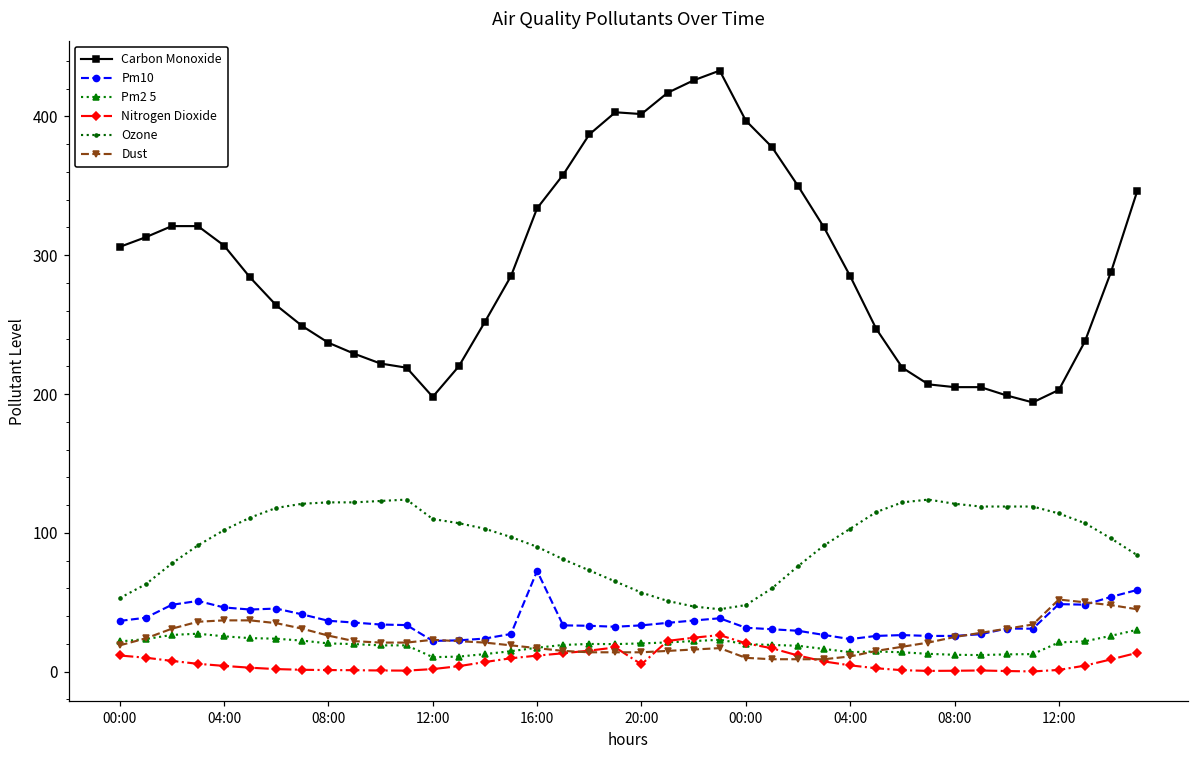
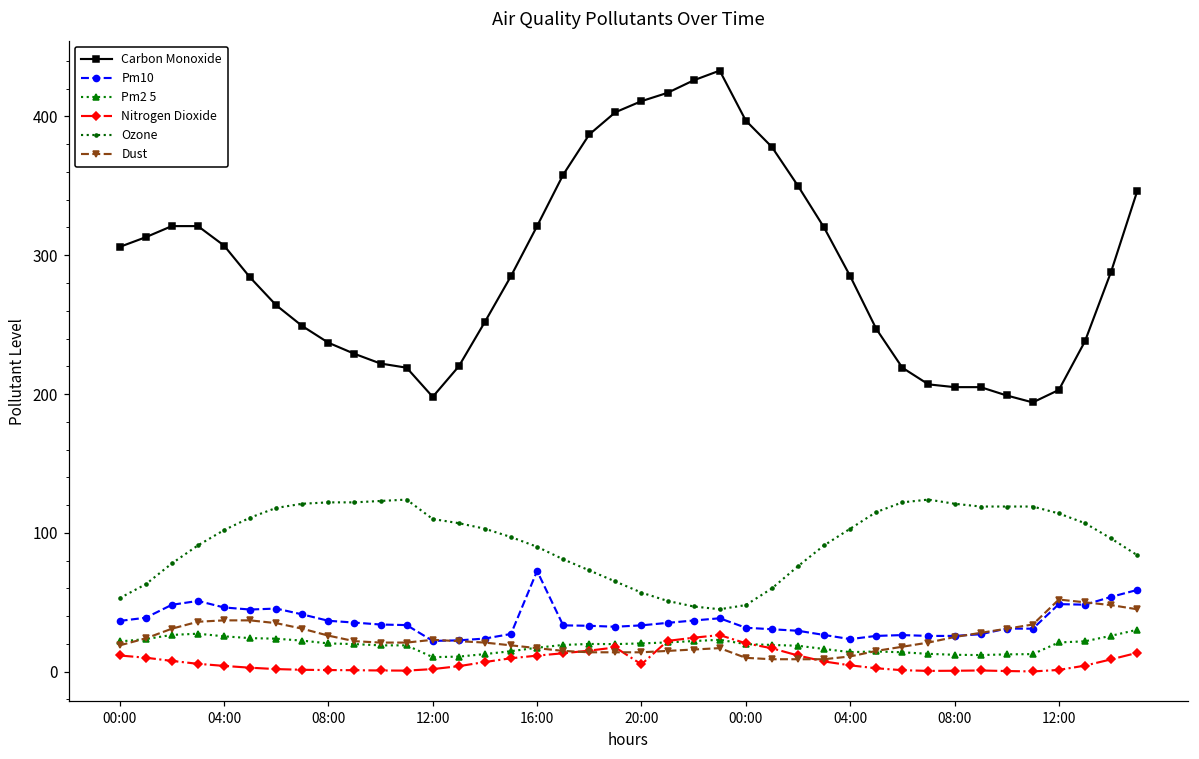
  {
    "Carbon Monoxide": {
-     "16:00": 334,
-     "20:00": 402
+     "16:00": 321,
+     "20:00": 411
    },
    "Pm10": {
      "16:00": 73,
      "20:00": 33
    },
    "Nitrogen Dioxide": {
      "16:00": 12,
      "20:00": 5
    },
    "Dust": {
      "20:00": 14
    }
  }
